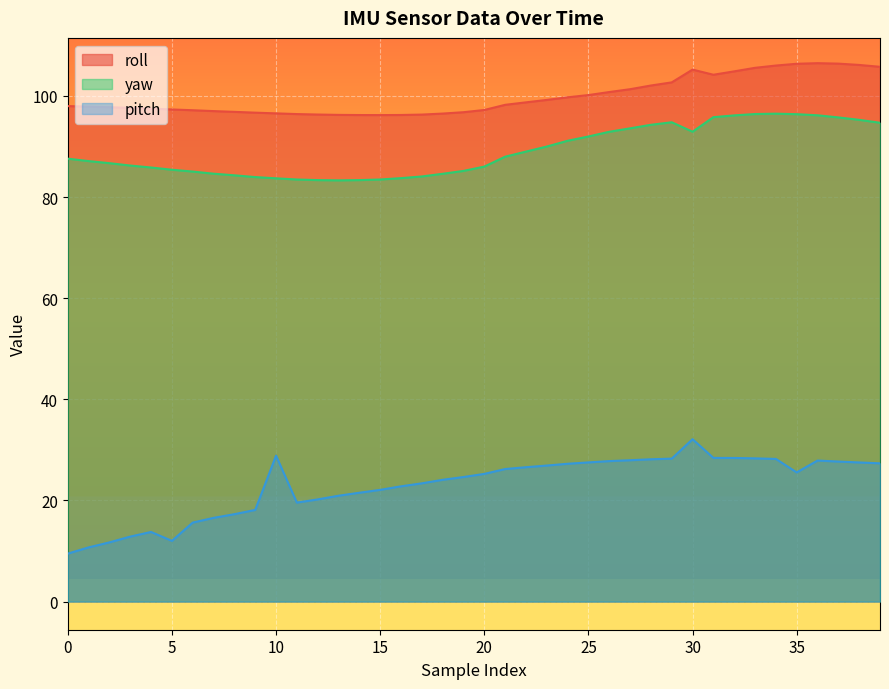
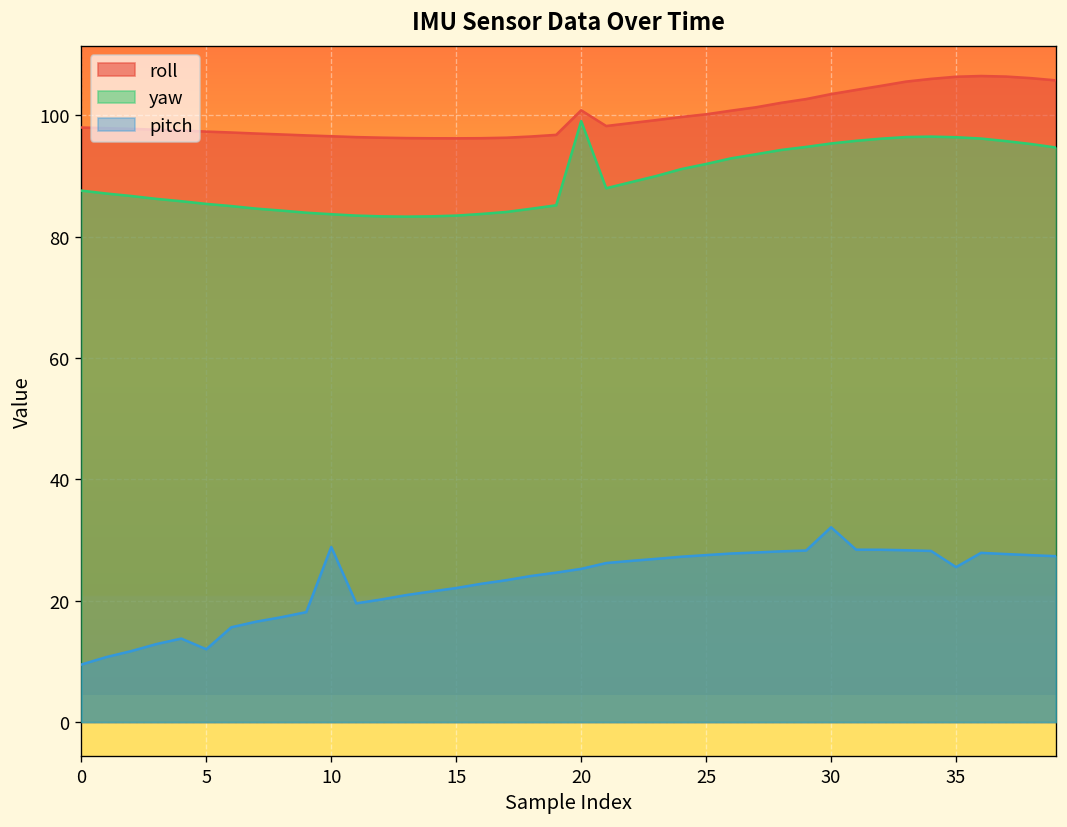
  {
    "roll": {
      "0": 98,
      "5": 97,
      "10": 97,
      "15": 96,
-     "20": 97,
+     "20": 101,
      "25": 100,
-     "30": 105,
+     "30": 104,
      "35": 106
    },
    "yaw": {
      "0": 88,
      "5": 85,
      "10": 84,
      "15": 83,
-     "20": 86,
+     "20": 99,
      "25": 92,
-     "30": 93,
+     "30": 95,
      "35": 96
    },
    "pitch": {
      "0": 9,
      "5": 12,
      "10": 29,
      "15": 22,
      "20": 25,
      "25": 28,
      "30": 32,
      "35": 26
    }
  }
